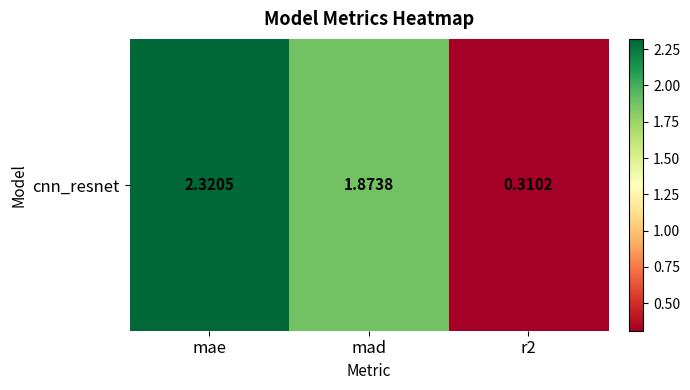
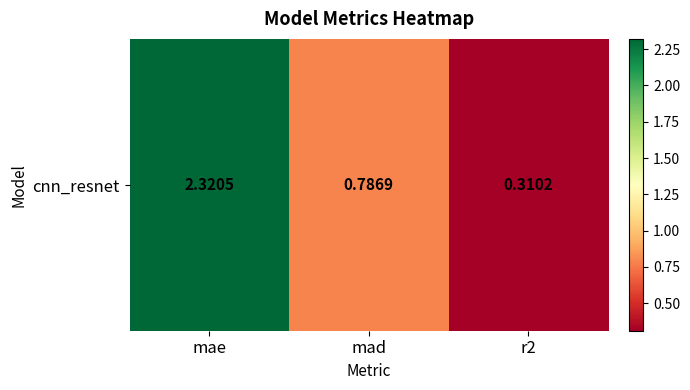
  {
    "cnn_resnet": {
      "mae": 2.3205,
-     "mad": 1.8738,
+     "mad": 0.7869,
      "r2": 0.3102
    }
  }
